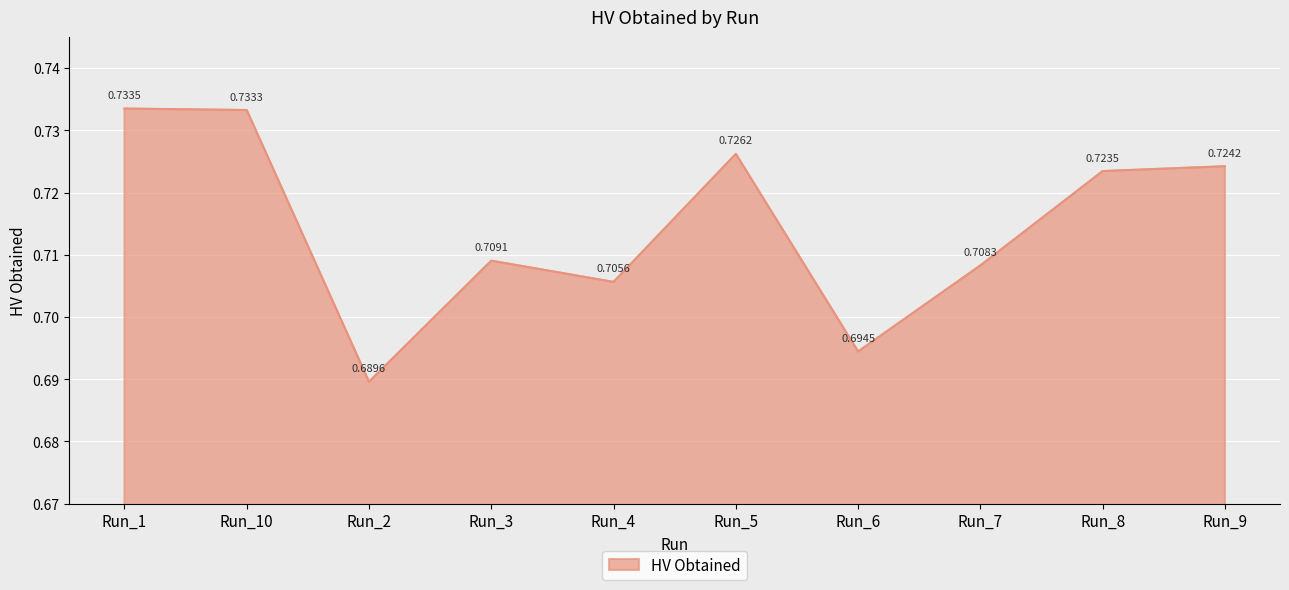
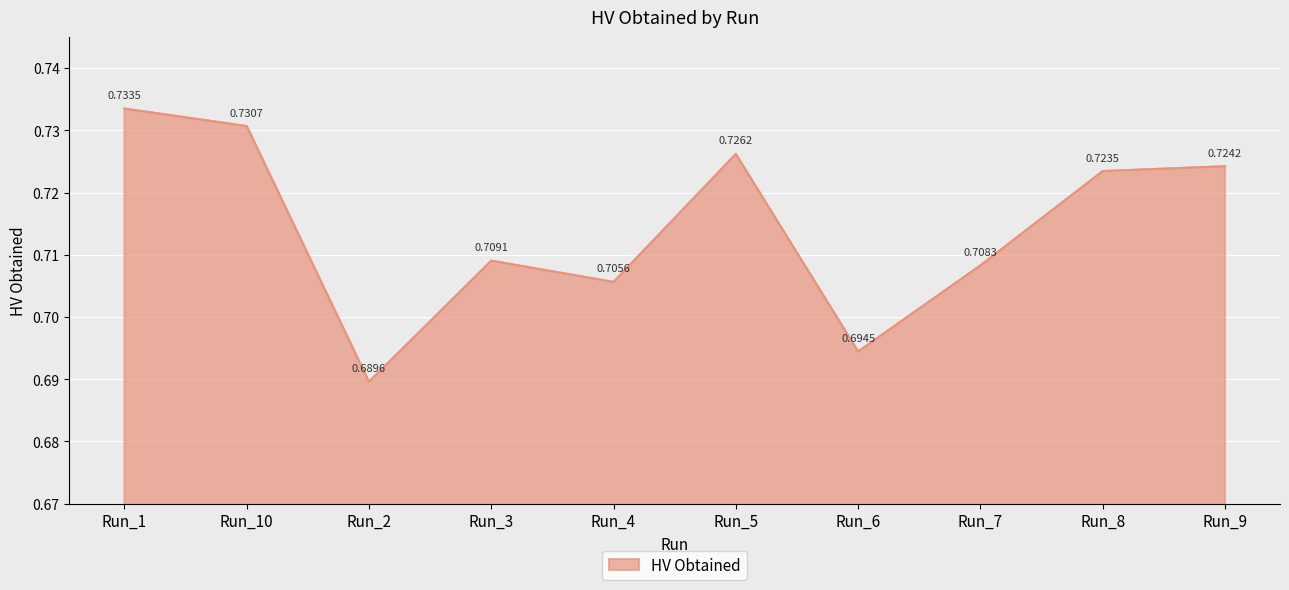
  {
    "Run_1": 0.7335,
-   "Run_10": 0.7333,
+   "Run_10": 0.7307,
    "Run_2": 0.6896,
    "Run_3": 0.7091,
    "Run_4": 0.7056,
    "Run_5": 0.7262,
    "Run_6": 0.6945,
    "Run_7": 0.7083,
    "Run_8": 0.7235,
    "Run_9": 0.7242
  }
